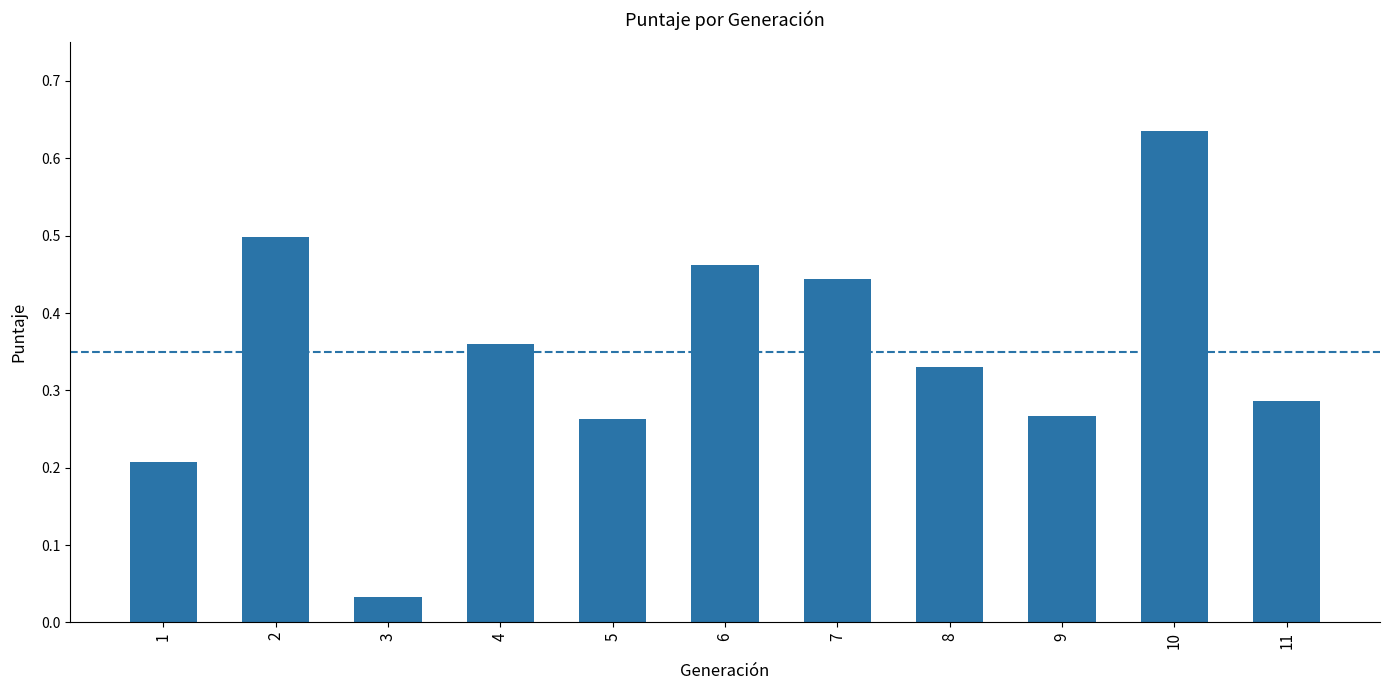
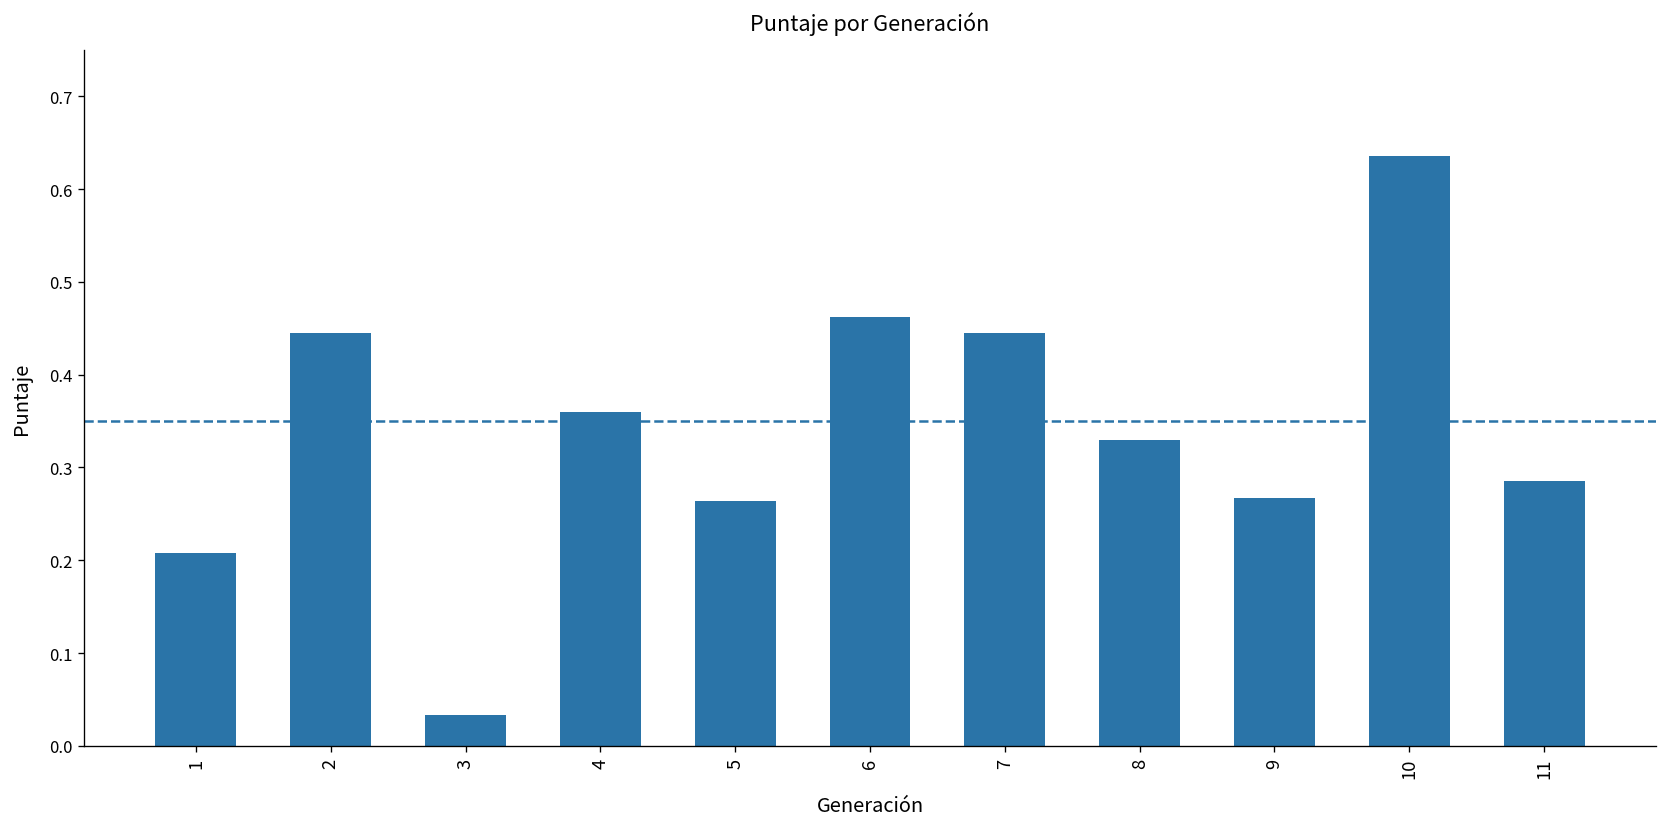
  {
    "1": 0.21,
-   "2": 0.50,
+   "2": 0.45,
    "3": 0.03,
    "4": 0.36,
    "5": 0.26,
    "6": 0.46,
    "7": 0.44,
    "8": 0.33,
    "9": 0.27,
    "10": 0.64,
    "11": 0.29
  }
